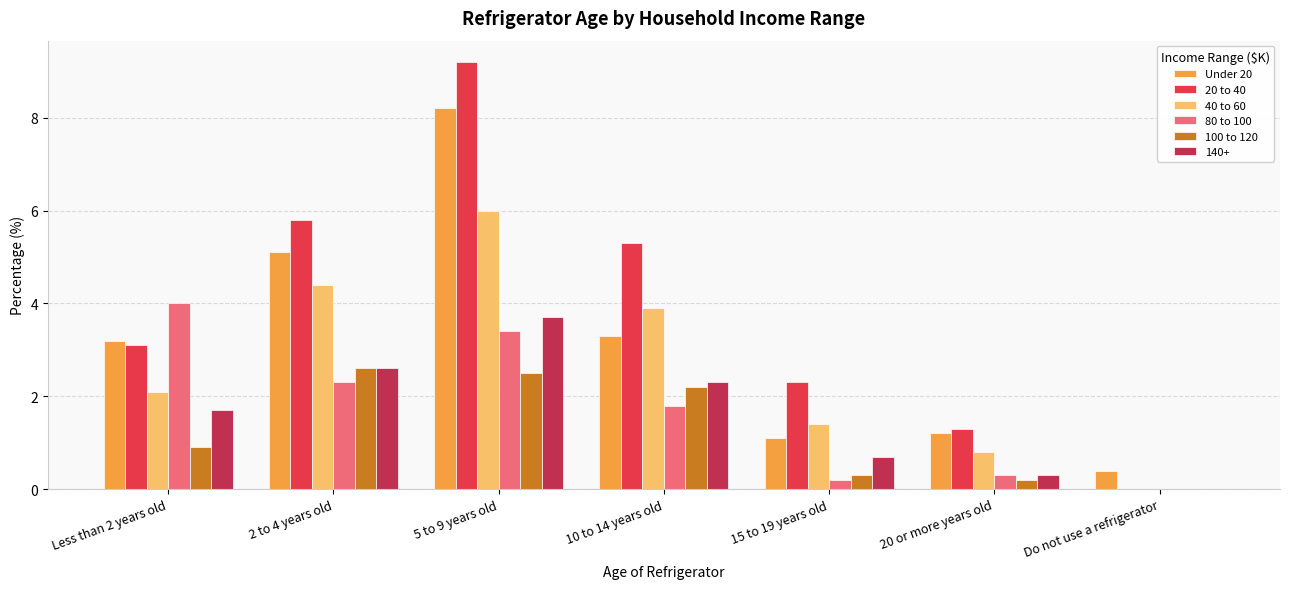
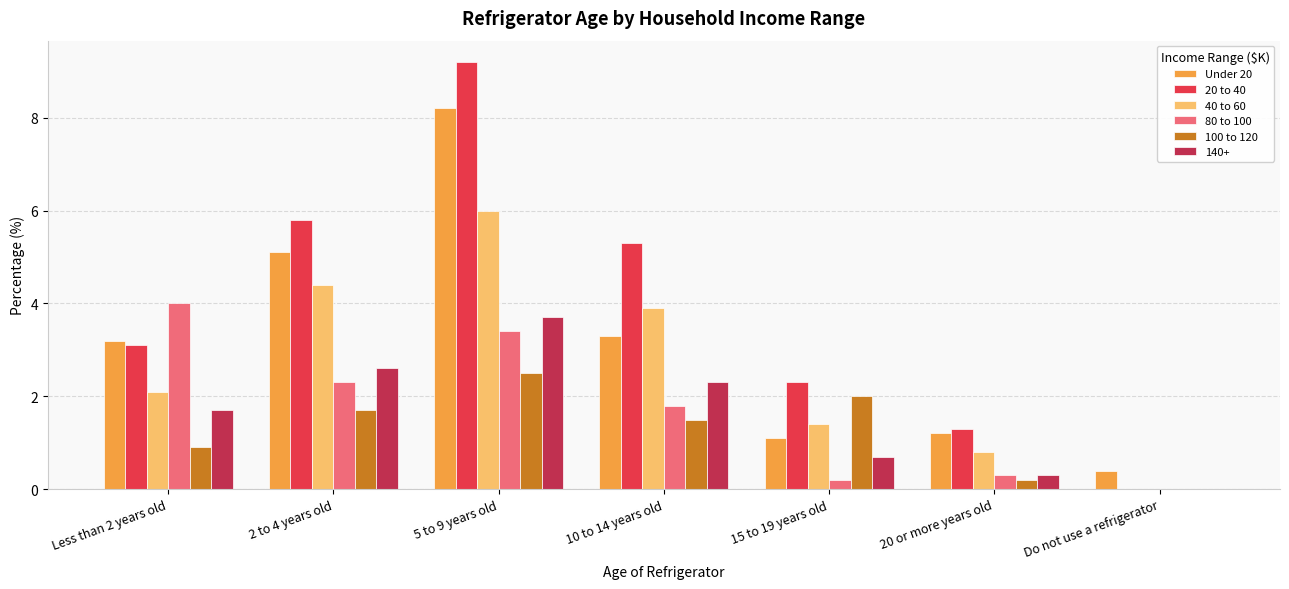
  {
    "80 to 100": {
      "Less than 2 years old": 4.0,
      "2 to 4 years old": 2.3,
      "5 to 9 years old": 3.4,
      "10 to 14 years old": 1.8,
      "15 to 19 years old": 0.2,
      "20 or more years old": 0.3,
      "Do not use a refrigerator": 0.0
    },
    "100 to 120": {
      "Less than 2 years old": 0.9,
-     "2 to 4 years old": 2.6,
+     "2 to 4 years old": 1.7,
      "5 to 9 years old": 2.5,
-     "10 to 14 years old": 2.2,
-     "15 to 19 years old": 0.3,
+     "10 to 14 years old": 1.5,
+     "15 to 19 years old": 2.0,
      "20 or more years old": 0.2,
      "Do not use a refrigerator": 0.0
    }
  }
